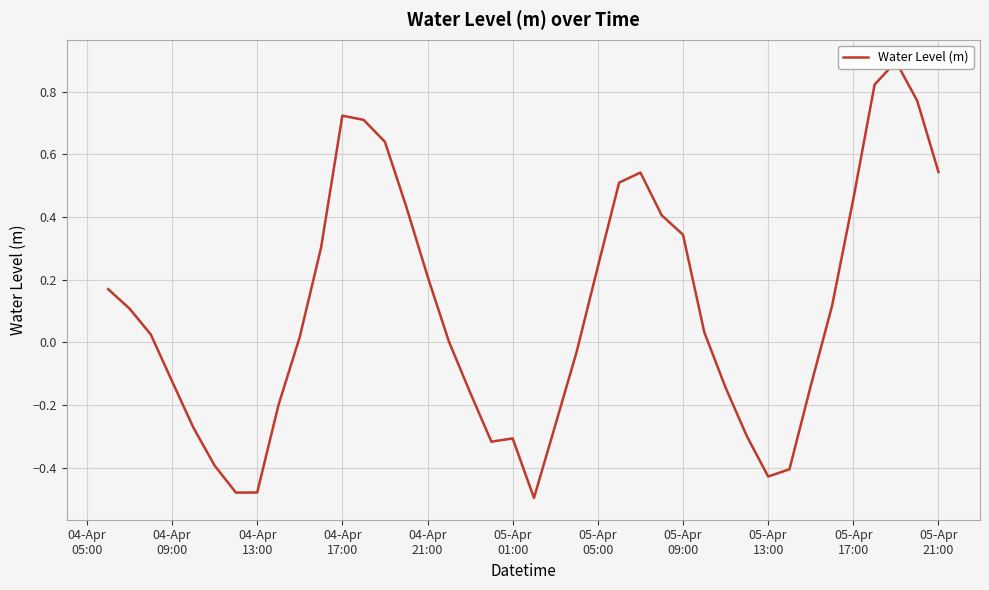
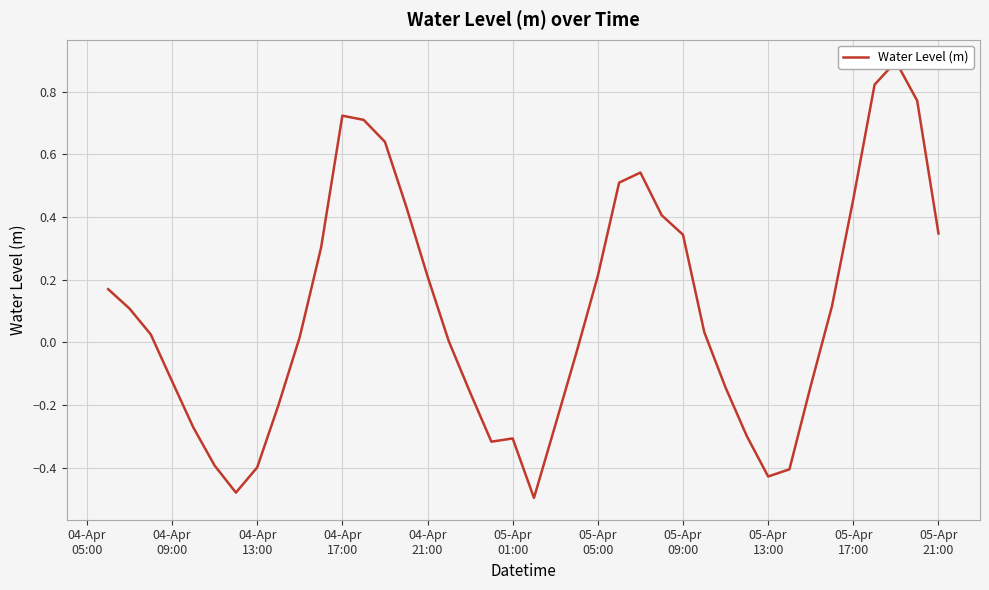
  {
    "04-Apr 09:00": -0.12,
-   "04-Apr 13:00": -0.48,
+   "04-Apr 13:00": -0.40,
    "04-Apr 17:00": 0.72,
    "04-Apr 21:00": 0.21,
    "05-Apr 01:00": -0.31,
-   "05-Apr 05:00": 0.24,
+   "05-Apr 05:00": 0.21,
    "05-Apr 09:00": 0.34,
    "05-Apr 13:00": -0.43,
    "05-Apr 17:00": 0.46,
-   "05-Apr 21:00": 0.54
+   "05-Apr 21:00": 0.35
  }
